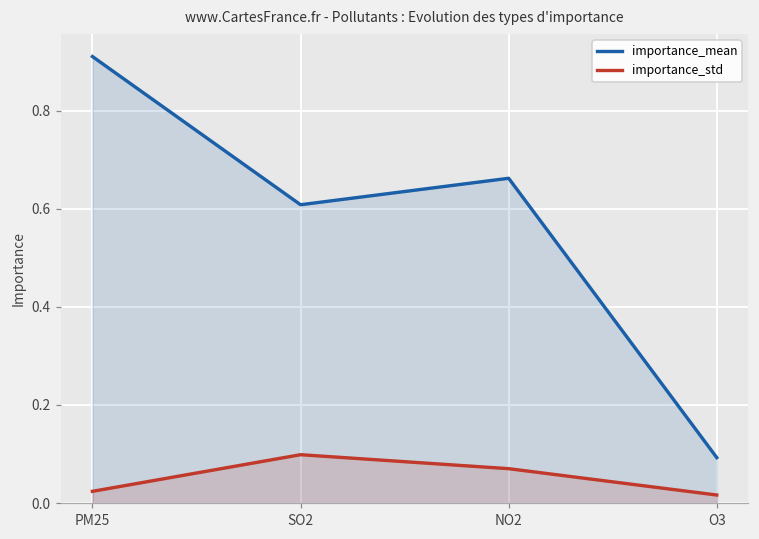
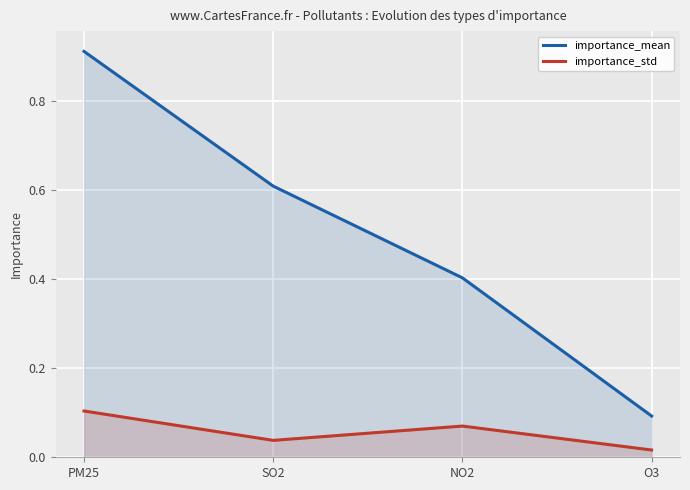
  {
    "importance_mean": {
      "PM25": 0.91,
      "SO2": 0.61,
-     "NO2": 0.66,
+     "NO2": 0.40,
      "O3": 0.09
    },
    "importance_std": {
-     "PM25": 0.02,
-     "SO2": 0.10,
+     "PM25": 0.10,
+     "SO2": 0.04,
      "NO2": 0.07,
      "O3": 0.02
    }
  }
